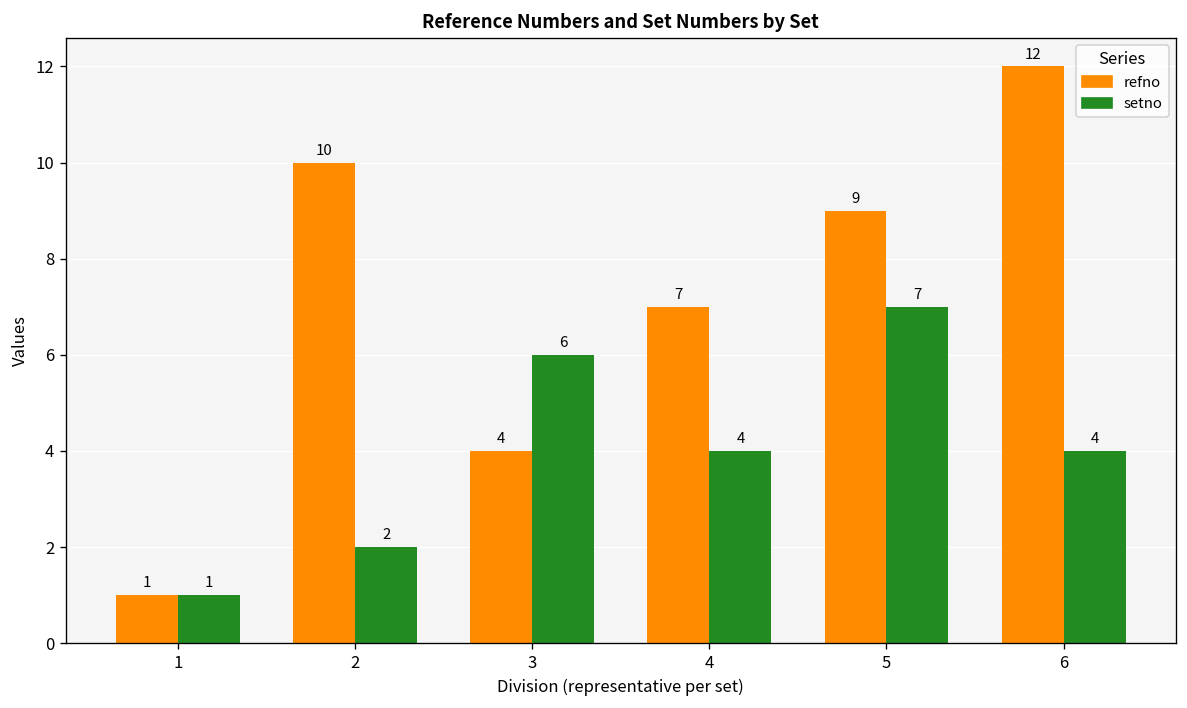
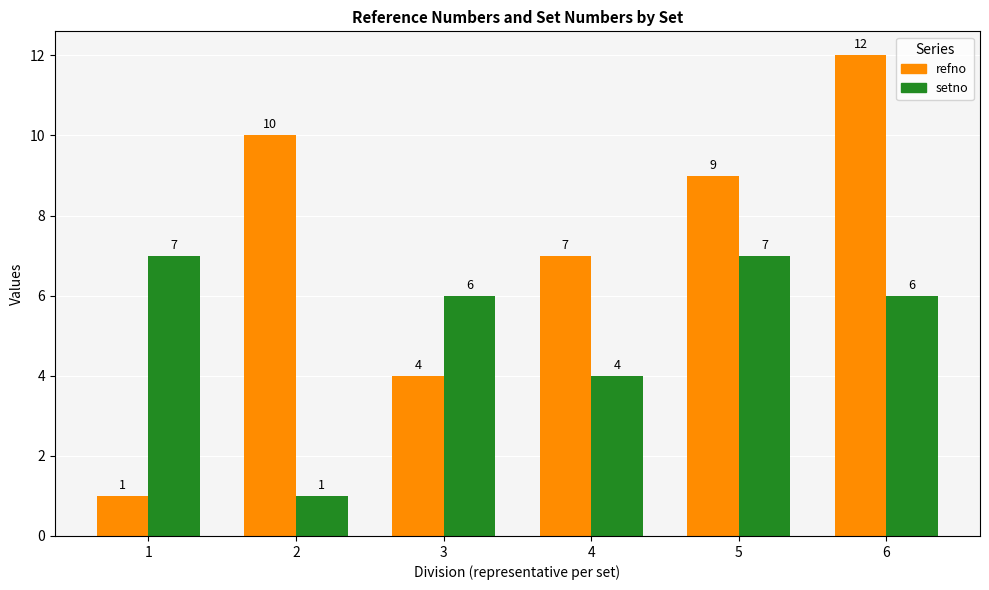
  {
    "refno": {
      "1": 1,
      "2": 10,
      "3": 4,
      "4": 7,
      "5": 9,
      "6": 12
    },
    "setno": {
-     "1": 1,
-     "2": 2,
+     "1": 7,
+     "2": 1,
      "3": 6,
      "4": 4,
      "5": 7,
-     "6": 4
+     "6": 6
    }
  }
